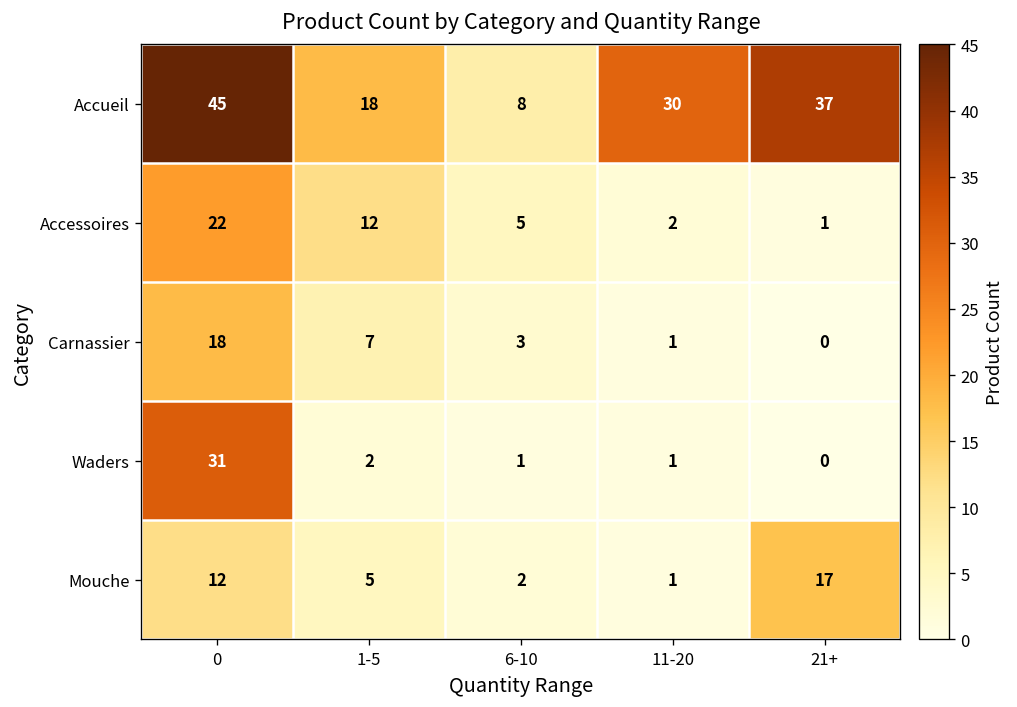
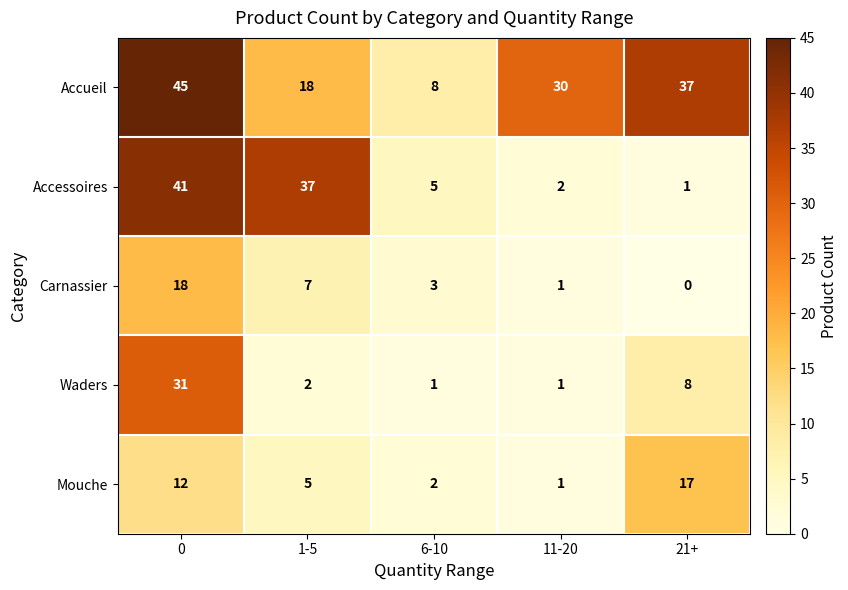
  {
    "Accueil": {
      "0": 45,
      "1-5": 18,
      "6-10": 8,
      "11-20": 30,
      "21+": 37
    },
    "Accessoires": {
-     "0": 22,
-     "1-5": 12,
+     "0": 41,
+     "1-5": 37,
      "6-10": 5,
      "11-20": 2,
      "21+": 1
    },
    "Carnassier": {
      "0": 18,
      "1-5": 7,
      "6-10": 3,
      "11-20": 1,
      "21+": 0
    },
    "Waders": {
      "0": 31,
      "1-5": 2,
      "6-10": 1,
      "11-20": 1,
-     "21+": 0
+     "21+": 8
    },
    "Mouche": {
      "0": 12,
      "1-5": 5,
      "6-10": 2,
      "11-20": 1,
      "21+": 17
    }
  }
